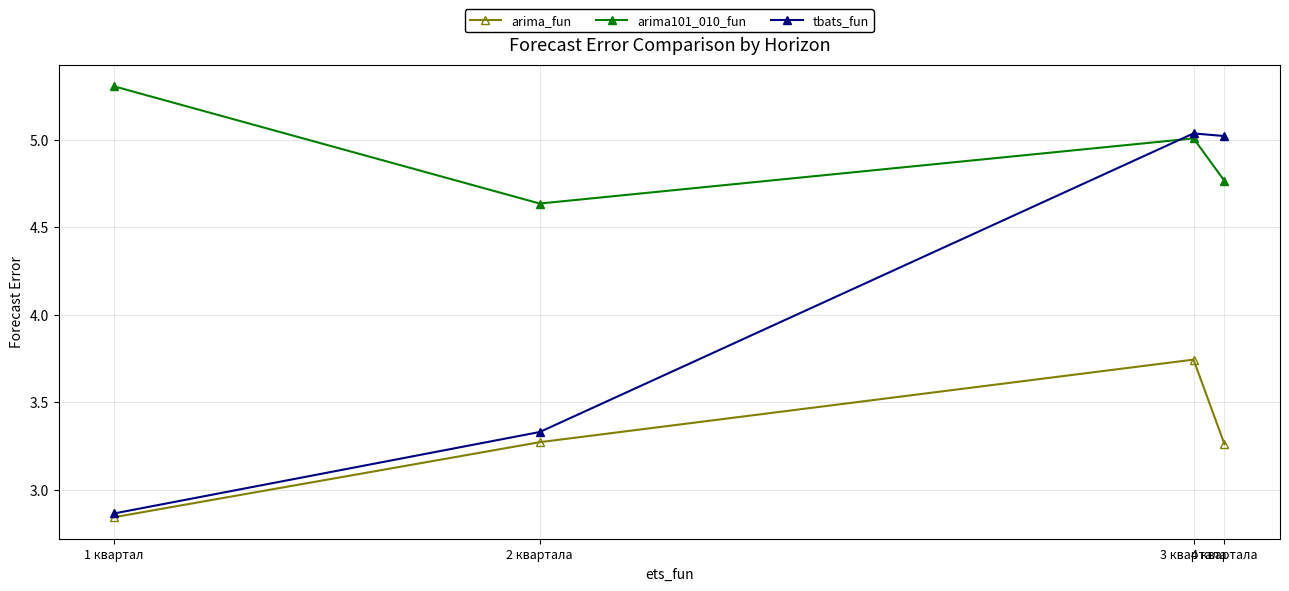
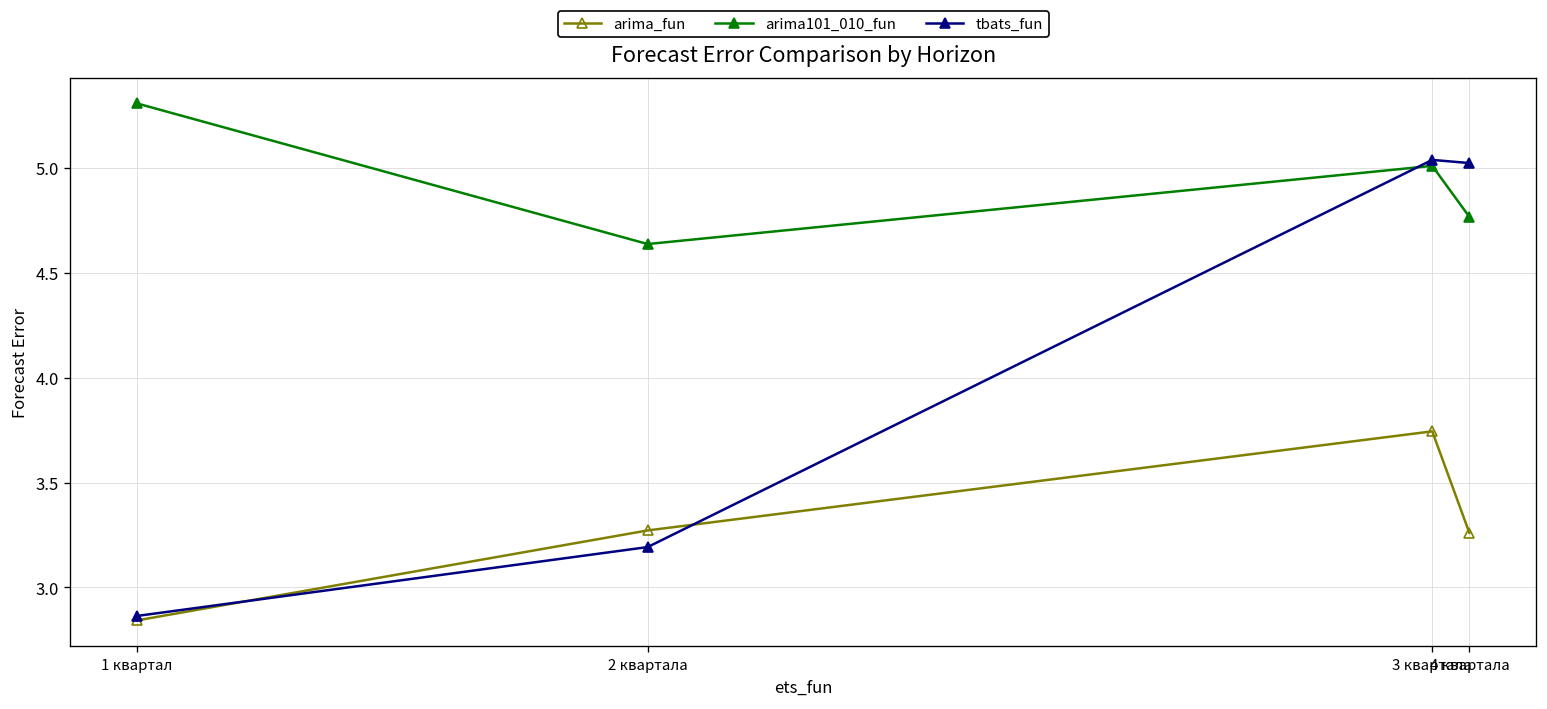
  {
    "arima_fun": {
      "1 квартал": 2.84,
      "2 квартала": 3.27
    },
    "arima101_010_fun": {
      "1 квартал": 5.31,
      "2 квартала": 4.64
    },
    "tbats_fun": {
      "1 квартал": 2.86,
-     "2 квартала": 3.33
+     "2 квартала": 3.19
    }
  }
